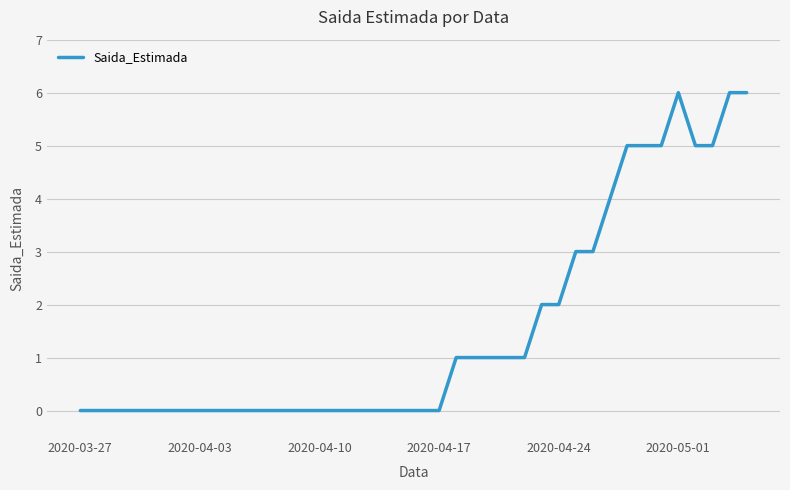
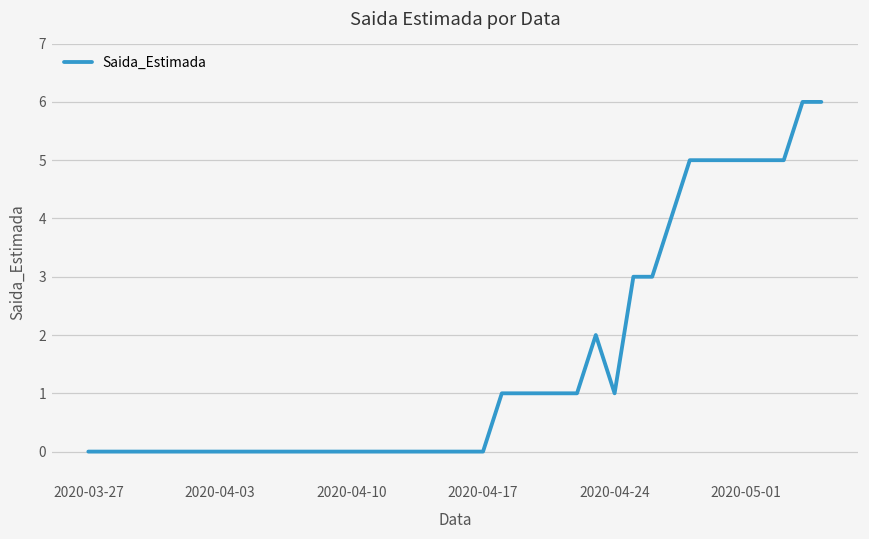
  {
    "2020-03-27": 0,
    "2020-04-03": 0,
    "2020-04-10": 0,
    "2020-04-17": 0,
-   "2020-04-24": 2,
-   "2020-05-01": 6
+   "2020-04-24": 1,
+   "2020-05-01": 5
  }
